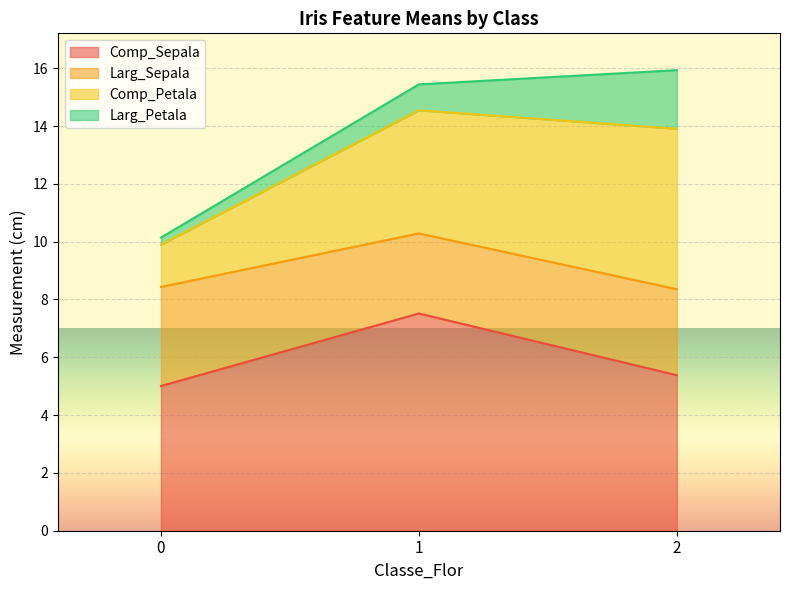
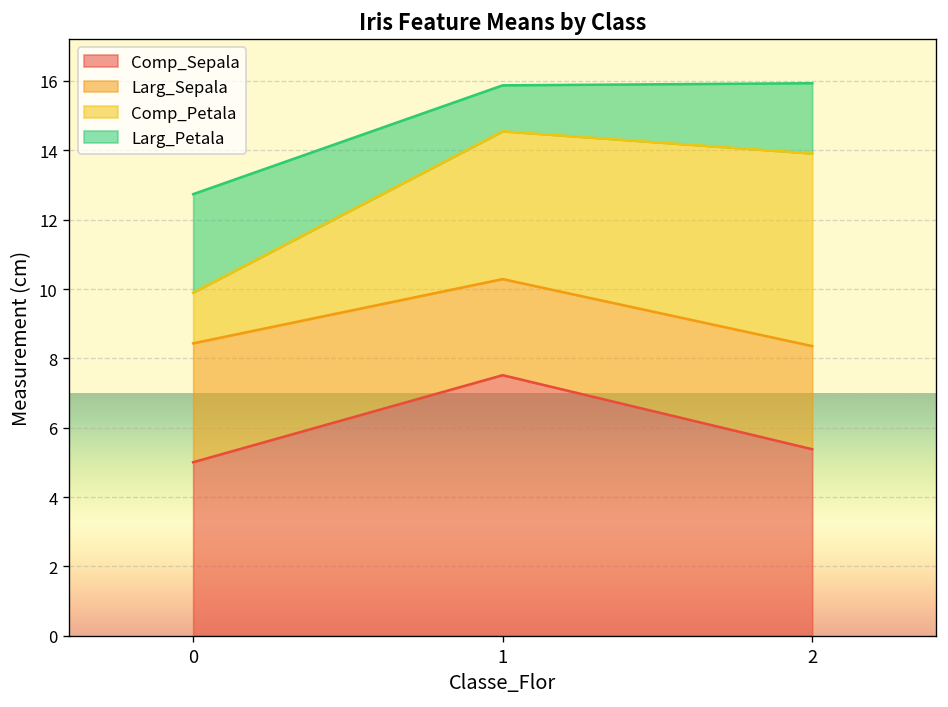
  {
    "Comp_Sepala": {
      "0": 5.0,
      "1": 7.5,
      "2": 5.4
    },
    "Larg_Petala": {
-     "0": 0.2,
-     "1": 0.9,
+     "0": 2.8,
+     "1": 1.3,
      "2": 2.0
    }
  }
